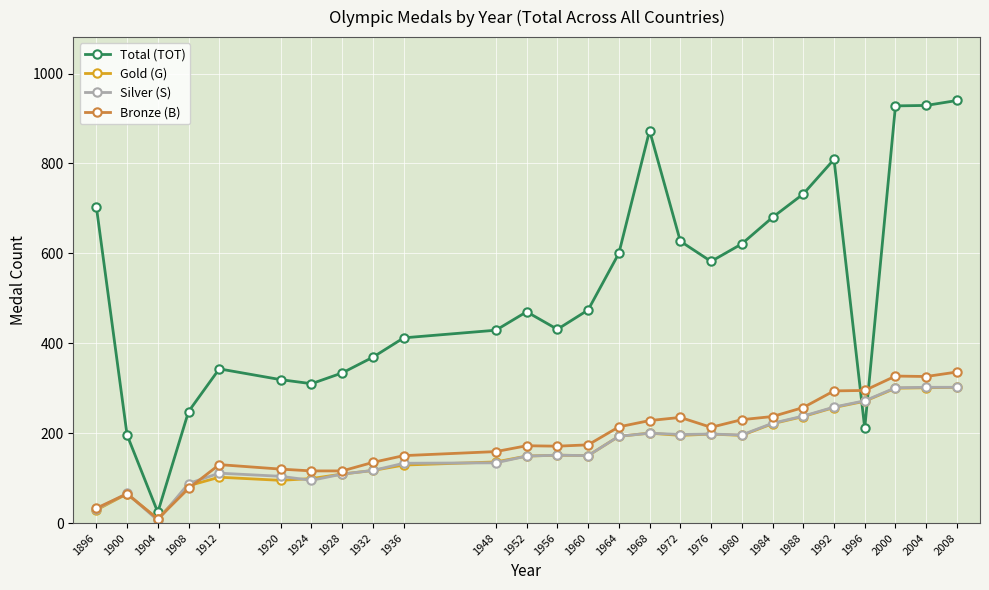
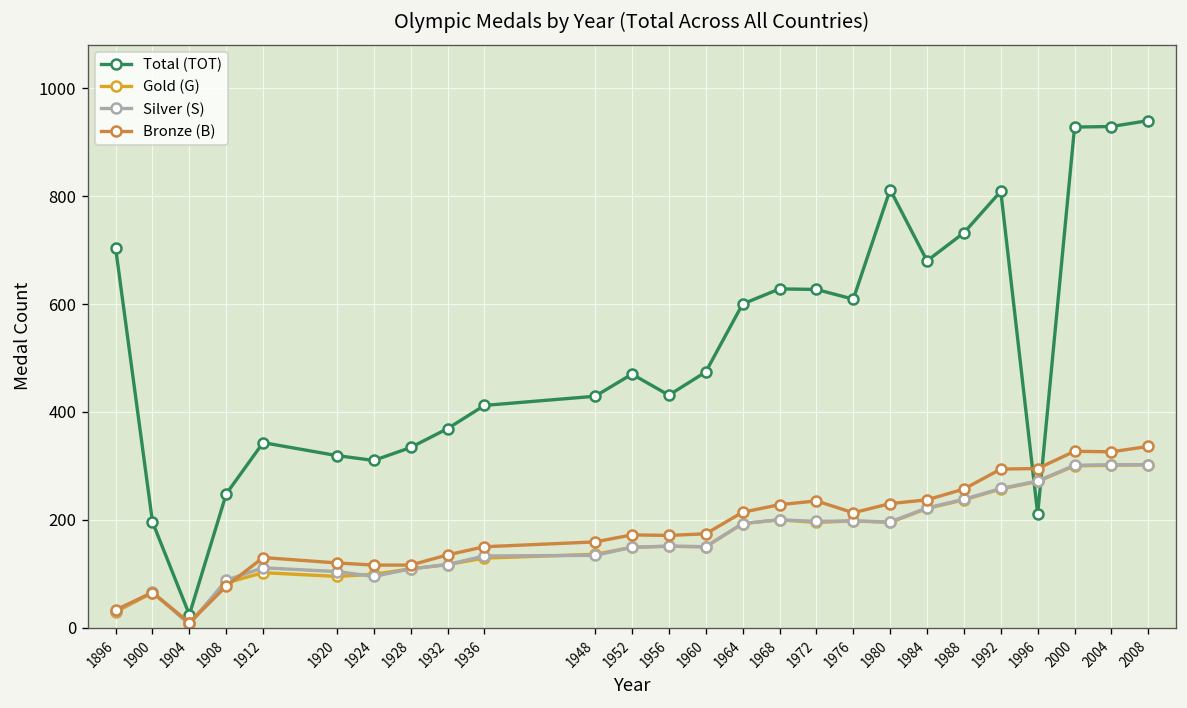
  {
    "Total (TOT)": {
      "1896": 700,
      "1900": 200,
      "1904": 20,
      "1908": 250,
      "1912": 340,
      "1920": 320,
      "1924": 310,
      "1928": 330,
      "1932": 370,
      "1936": 410,
      "1948": 430,
      "1952": 470,
      "1956": 430,
      "1960": 470,
      "1964": 600,
-     "1968": 870,
+     "1968": 630,
      "1972": 630,
-     "1976": 580,
-     "1980": 620,
+     "1976": 610,
+     "1980": 810,
      "1984": 680,
      "1988": 730,
      "1992": 810,
      "1996": 210,
      "2000": 930,
      "2004": 930,
      "2008": 940
    },
    "Silver (S)": {
      "1912": 110,
      "1920": 100
    }
  }
